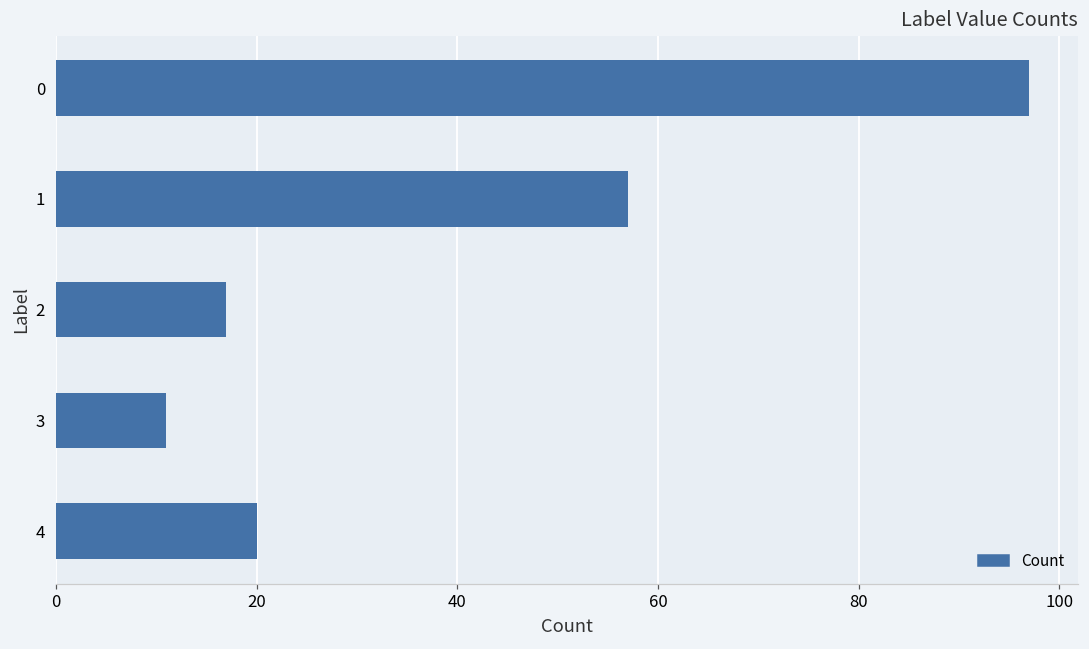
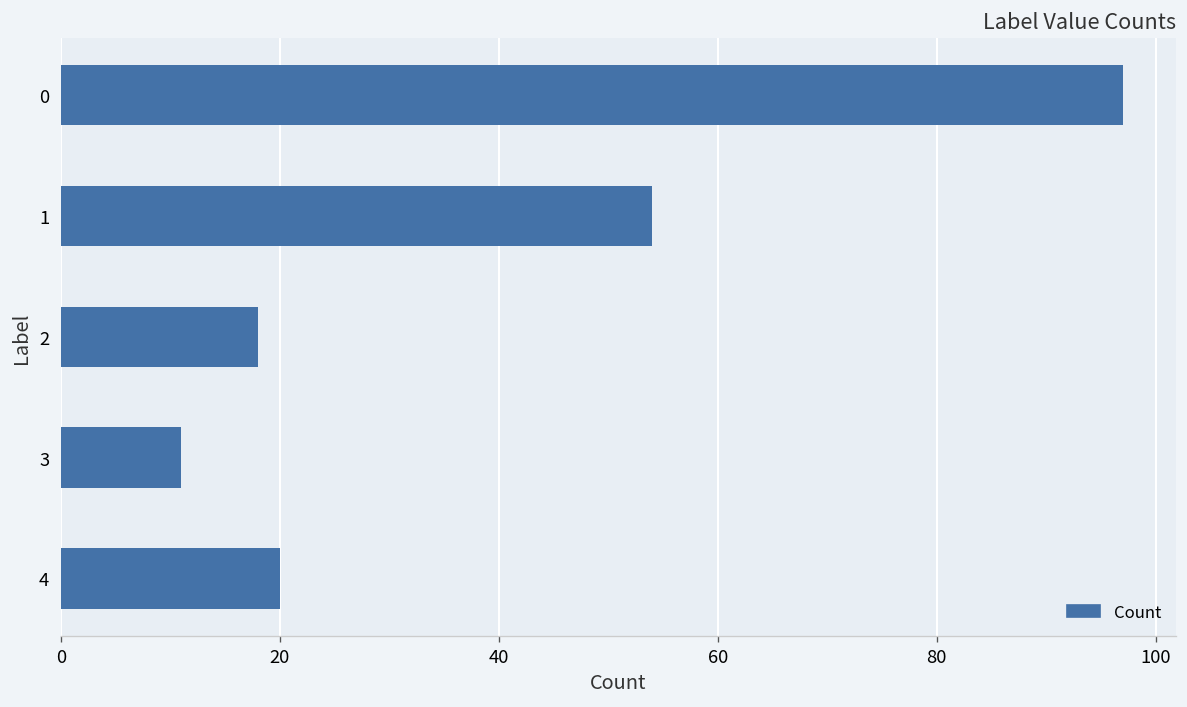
  {
    "0": 97,
-   "1": 57,
-   "2": 17,
+   "1": 54,
+   "2": 18,
    "3": 11,
    "4": 20
  }
